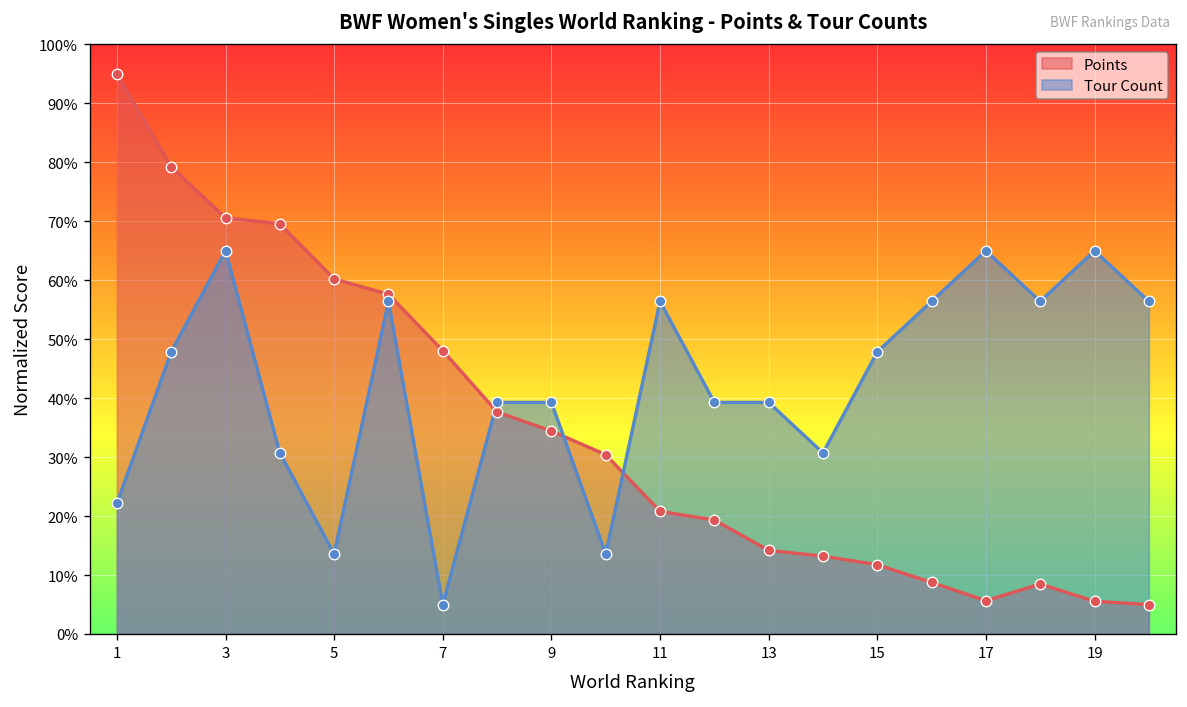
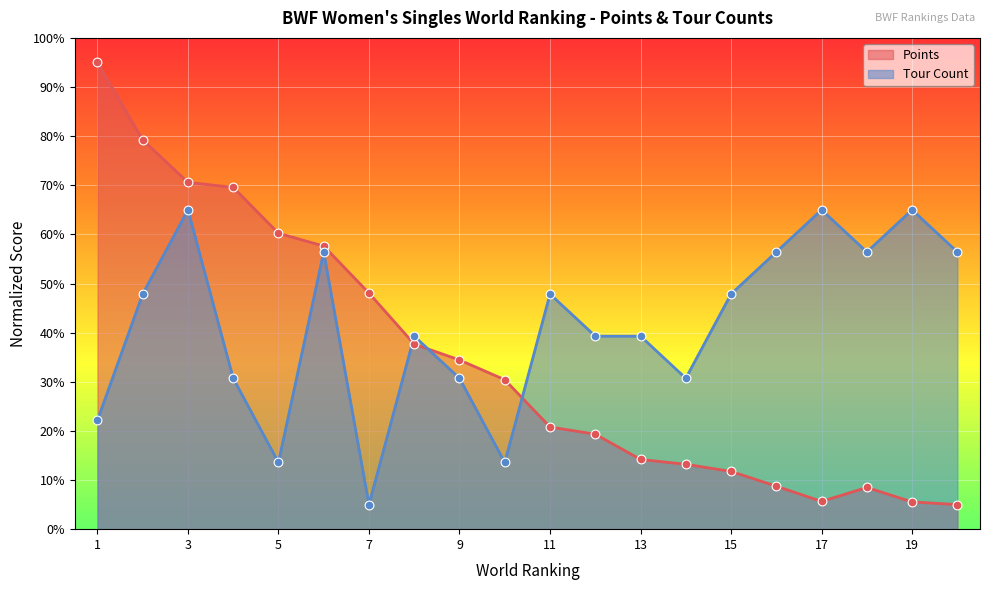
  {
    "Points": {
      "1": "95%",
      "3": "71%",
      "5": "60%",
      "7": "48%",
      "9": "34%",
      "11": "21%",
      "13": "14%",
      "15": "12%",
      "17": "6%",
      "19": "6%"
    },
    "Tour Count": {
      "1": "22%",
      "3": "65%",
      "5": "14%",
      "7": "5%",
-     "9": "39%",
-     "11": "56%",
+     "9": "31%",
+     "11": "48%",
      "13": "39%",
      "15": "48%",
      "17": "65%",
      "19": "65%"
    }
  }
